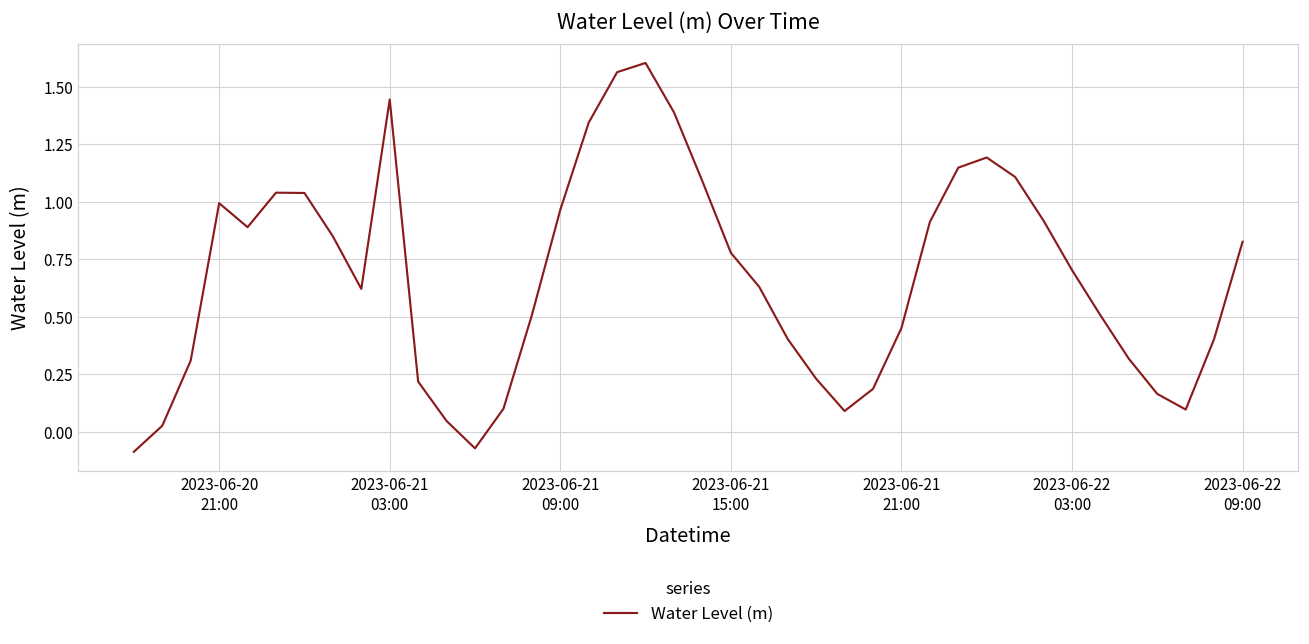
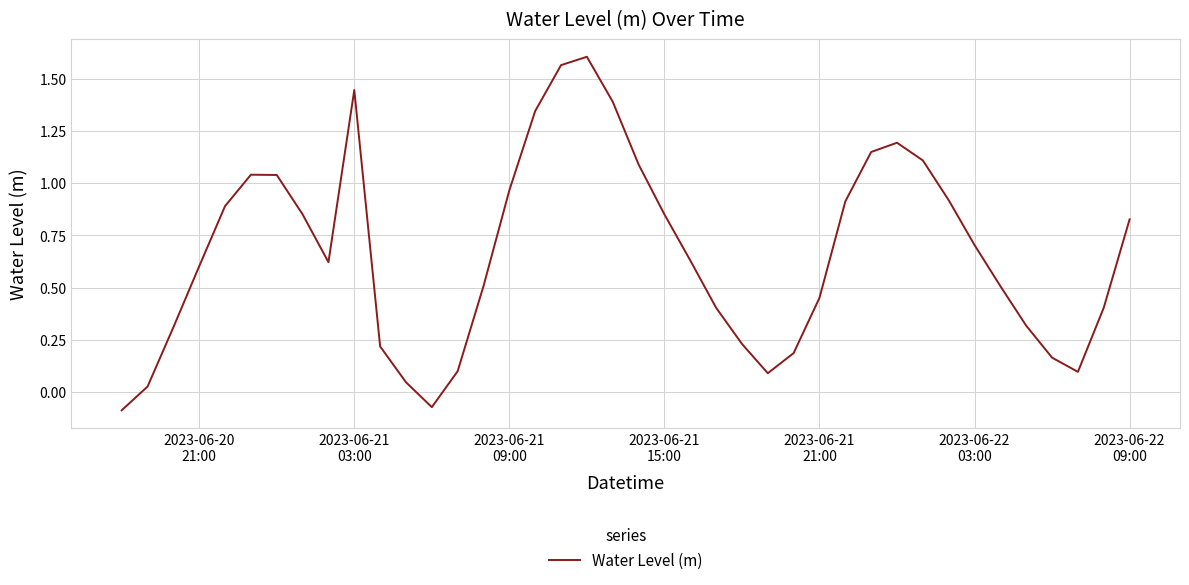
  {
-   "2023-06-20 21:00": 0.99,
+   "2023-06-20 21:00": 0.60,
    "2023-06-21 03:00": 1.45,
    "2023-06-21 09:00": 0.97,
-   "2023-06-21 15:00": 0.78,
+   "2023-06-21 15:00": 0.85,
    "2023-06-21 21:00": 0.45,
    "2023-06-22 03:00": 0.70,
    "2023-06-22 09:00": 0.83
  }
